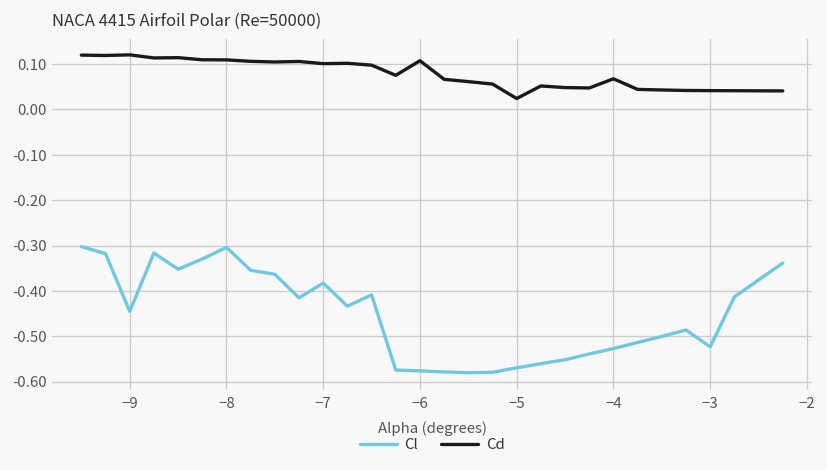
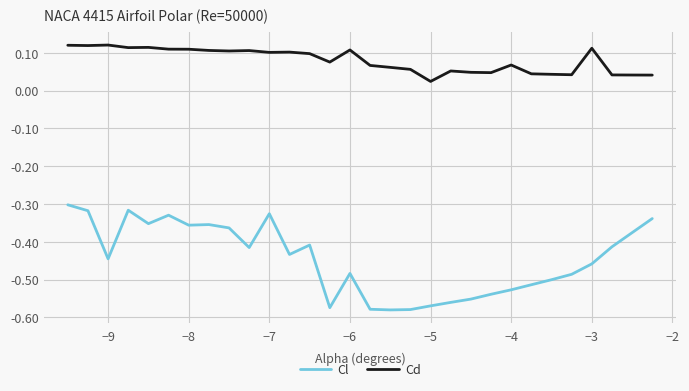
  {
    "Cl": {
      "−9": -0.45,
-     "−8": -0.30,
-     "−7": -0.38,
-     "−6": -0.58,
+     "−8": -0.36,
+     "−7": -0.33,
+     "−6": -0.48,
      "−5": -0.57,
      "−4": -0.53,
-     "−3": -0.52
+     "−3": -0.46
    },
    "Cd": {
      "−9": 0.12,
      "−8": 0.11,
      "−7": 0.10,
      "−6": 0.11,
      "−5": 0.02,
      "−4": 0.07,
-     "−3": 0.04
+     "−3": 0.11
    }
  }
